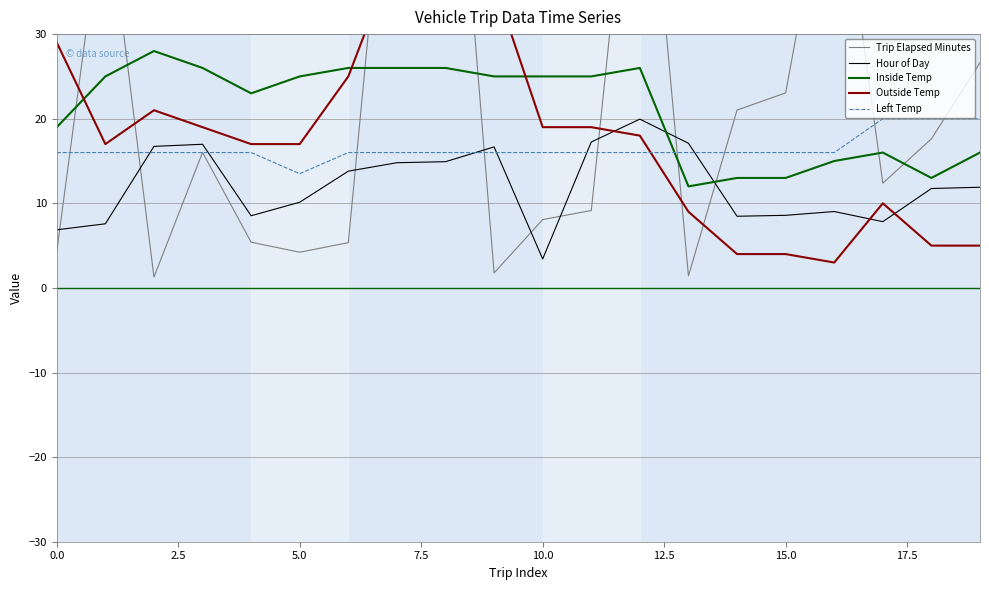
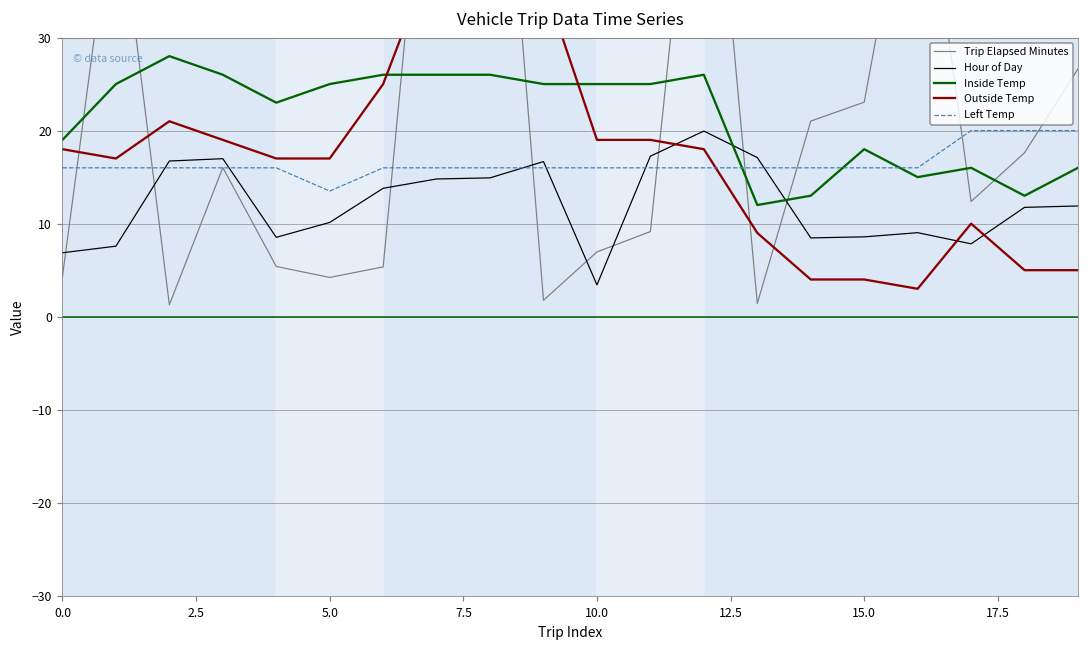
  {
    "Trip Elapsed Minutes": {
      "0.0": 4,
      "5.0": 4,
-     "10.0": 8,
+     "10.0": 7,
      "15.0": 23
    },
    "Hour of Day": {
      "0.0": 7,
      "5.0": 10,
      "10.0": 3,
      "15.0": 9
    },
    "Inside Temp": {
      "0.0": 19,
      "5.0": 25,
      "10.0": 25,
-     "15.0": 13
+     "15.0": 18
    },
    "Outside Temp": {
-     "0.0": 29,
+     "0.0": 18,
      "5.0": 17,
      "10.0": 19,
      "15.0": 4
    },
    "Left Temp": {
      "0.0": 16,
      "5.0": 14,
      "10.0": 16,
      "15.0": 16
    }
  }
